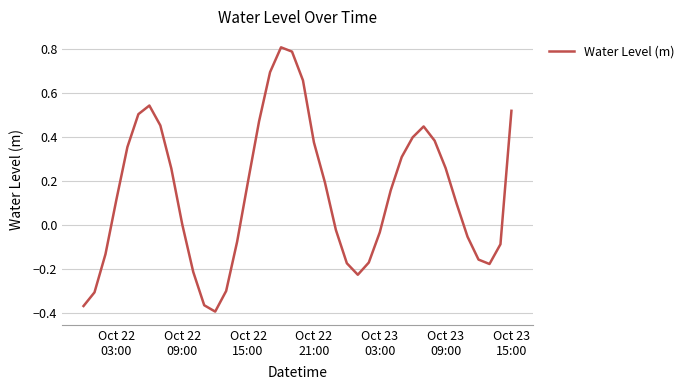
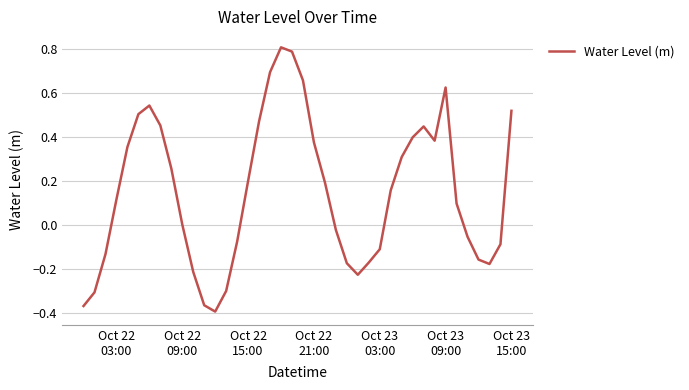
  {
    "Oct 22 03:00": 0.12,
    "Oct 22 09:00": 0.00,
    "Oct 22 15:00": 0.20,
    "Oct 22 21:00": 0.37,
-   "Oct 23 03:00": -0.03,
-   "Oct 23 09:00": 0.26,
+   "Oct 23 03:00": -0.11,
+   "Oct 23 09:00": 0.62,
    "Oct 23 15:00": 0.52
  }
